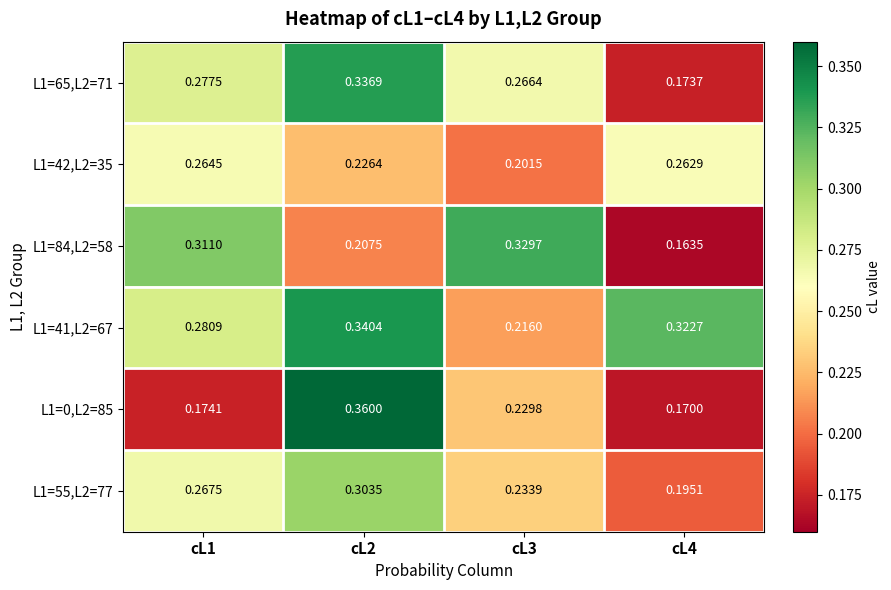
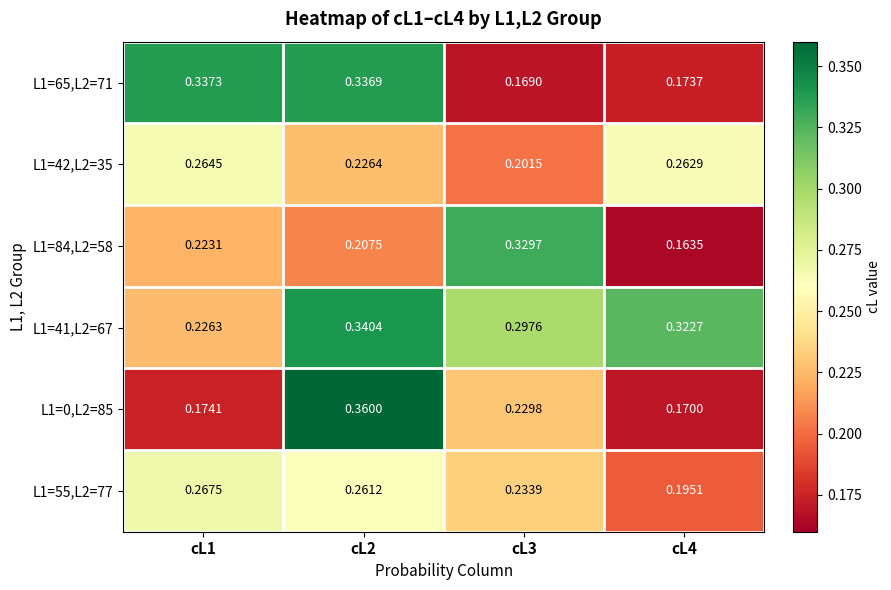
  {
    "L1=65,L2=71": {
-     "cL1": 0.2775,
+     "cL1": 0.3373,
      "cL2": 0.3369,
-     "cL3": 0.2664,
+     "cL3": 0.1690,
      "cL4": 0.1737
    },
    "L1=42,L2=35": {
      "cL1": 0.2645,
      "cL2": 0.2264,
      "cL3": 0.2015,
      "cL4": 0.2629
    },
    "L1=84,L2=58": {
-     "cL1": 0.3110,
+     "cL1": 0.2231,
      "cL2": 0.2075,
      "cL3": 0.3297,
      "cL4": 0.1635
    },
    "L1=41,L2=67": {
-     "cL1": 0.2809,
+     "cL1": 0.2263,
      "cL2": 0.3404,
-     "cL3": 0.2160,
+     "cL3": 0.2976,
      "cL4": 0.3227
    },
    "L1=0,L2=85": {
      "cL1": 0.1741,
      "cL2": 0.3600,
      "cL3": 0.2298,
      "cL4": 0.1700
    },
    "L1=55,L2=77": {
      "cL1": 0.2675,
-     "cL2": 0.3035,
+     "cL2": 0.2612,
      "cL3": 0.2339,
      "cL4": 0.1951
    }
  }
